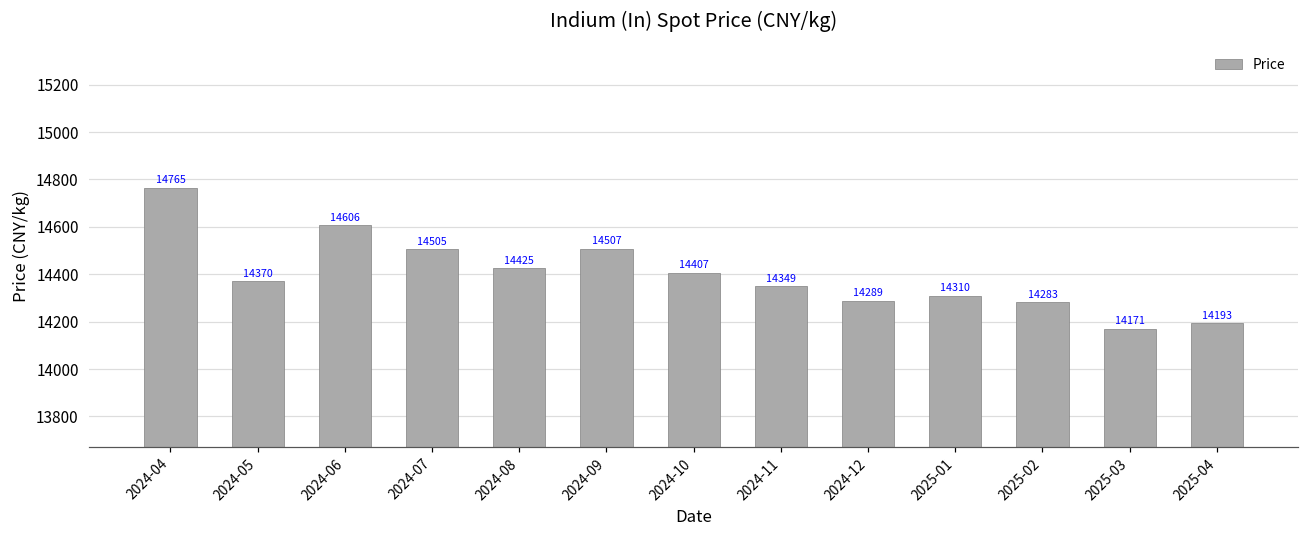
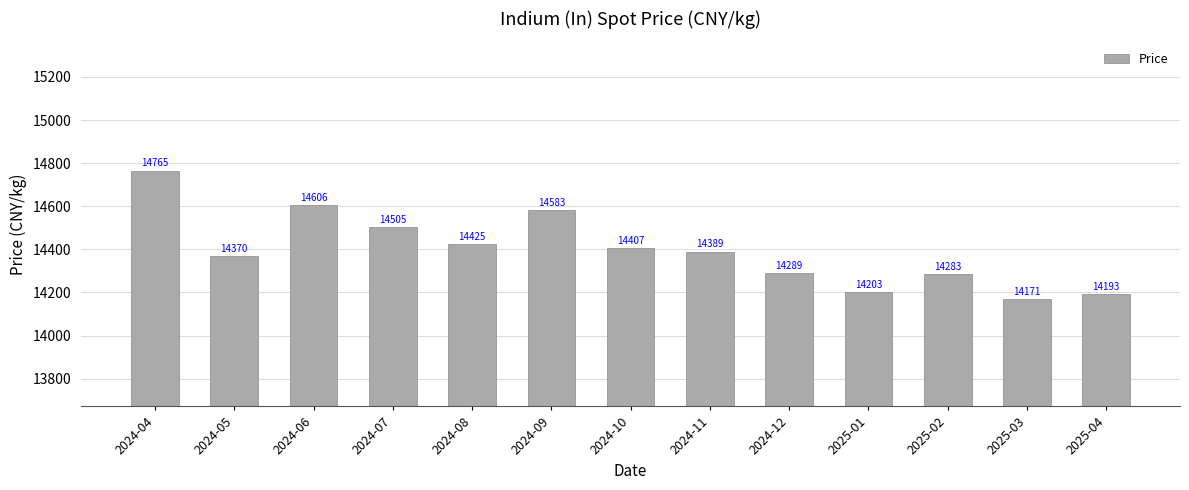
  {
    "2024-04": 14765,
    "2024-05": 14370,
    "2024-06": 14606,
    "2024-07": 14505,
    "2024-08": 14425,
-   "2024-09": 14507,
+   "2024-09": 14583,
    "2024-10": 14407,
-   "2024-11": 14349,
+   "2024-11": 14389,
    "2024-12": 14289,
-   "2025-01": 14310,
+   "2025-01": 14203,
    "2025-02": 14283,
    "2025-03": 14171,
    "2025-04": 14193
  }
